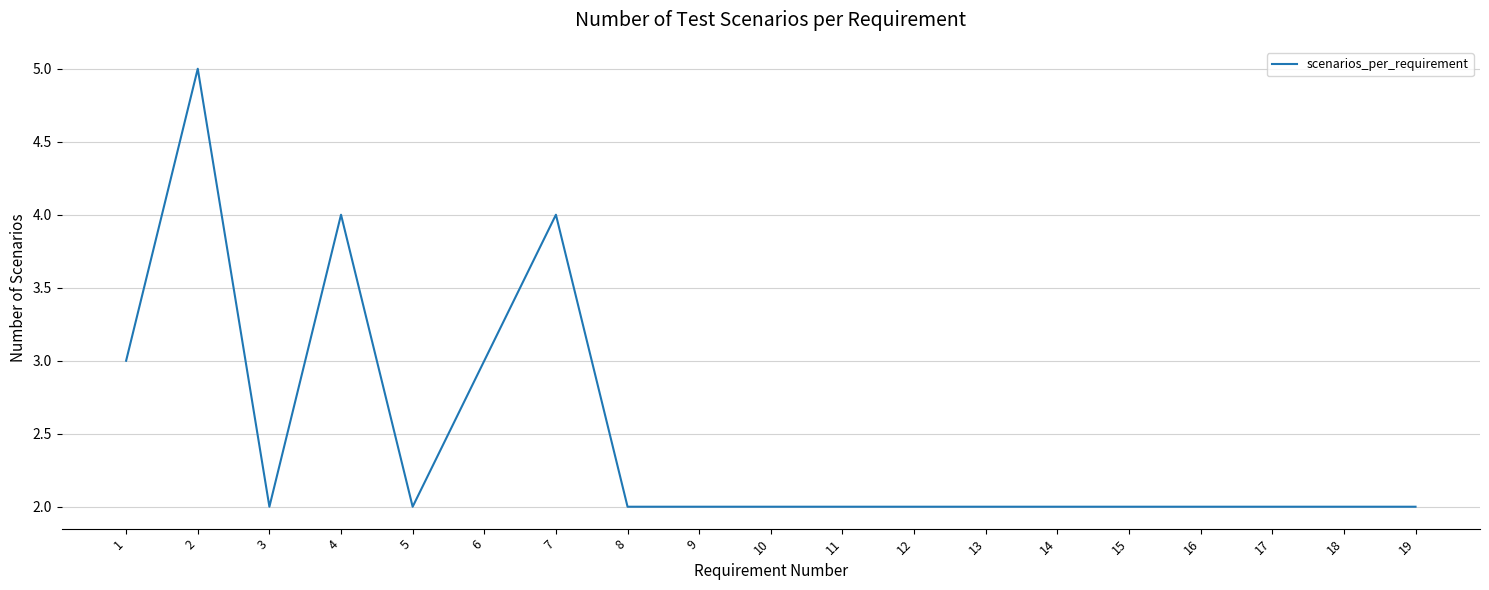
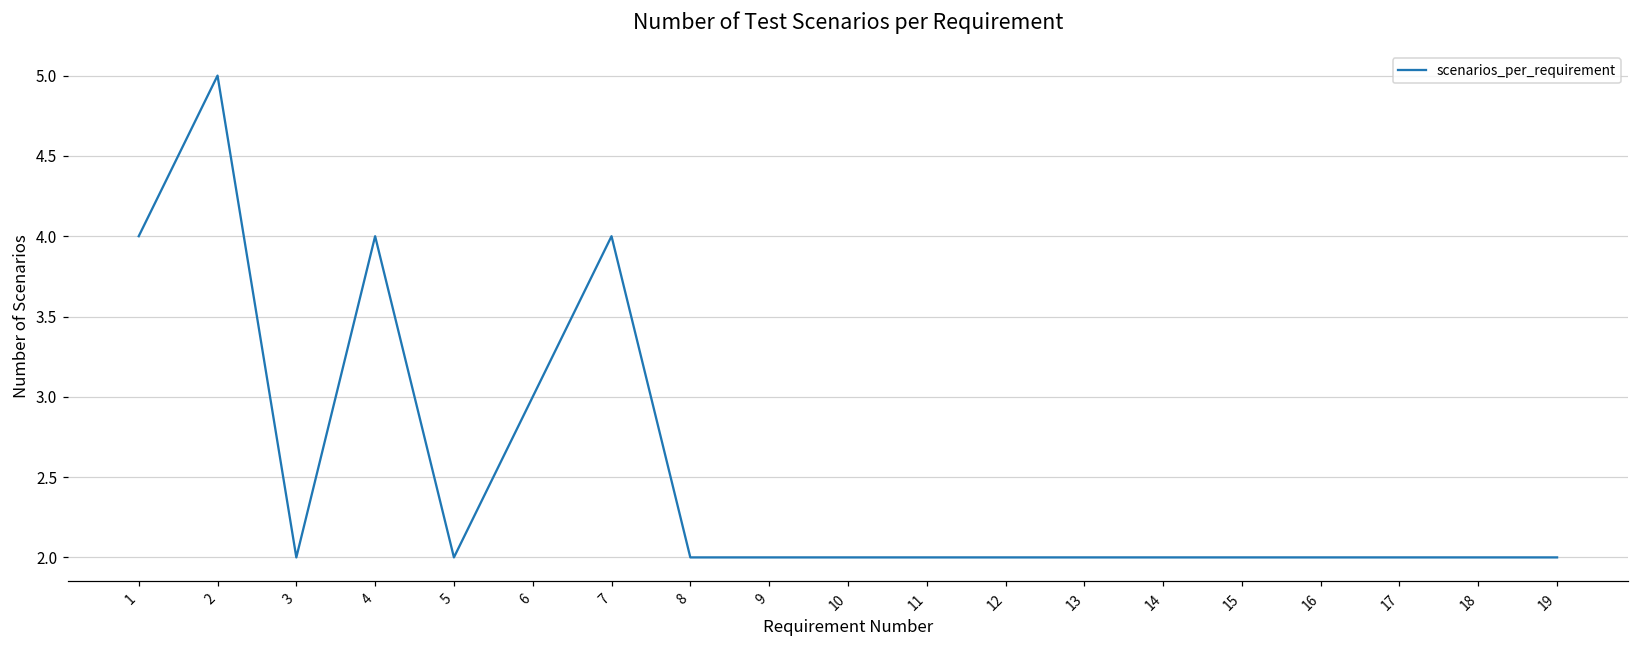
  {
-   "1": 3,
+   "1": 4,
    "2": 5,
    "3": 2,
    "4": 4,
    "5": 2,
    "6": 3,
    "7": 4,
    "8": 2,
    "9": 2,
    "10": 2,
    "11": 2,
    "12": 2,
    "13": 2,
    "14": 2,
    "15": 2,
    "16": 2,
    "17": 2,
    "18": 2,
    "19": 2
  }
